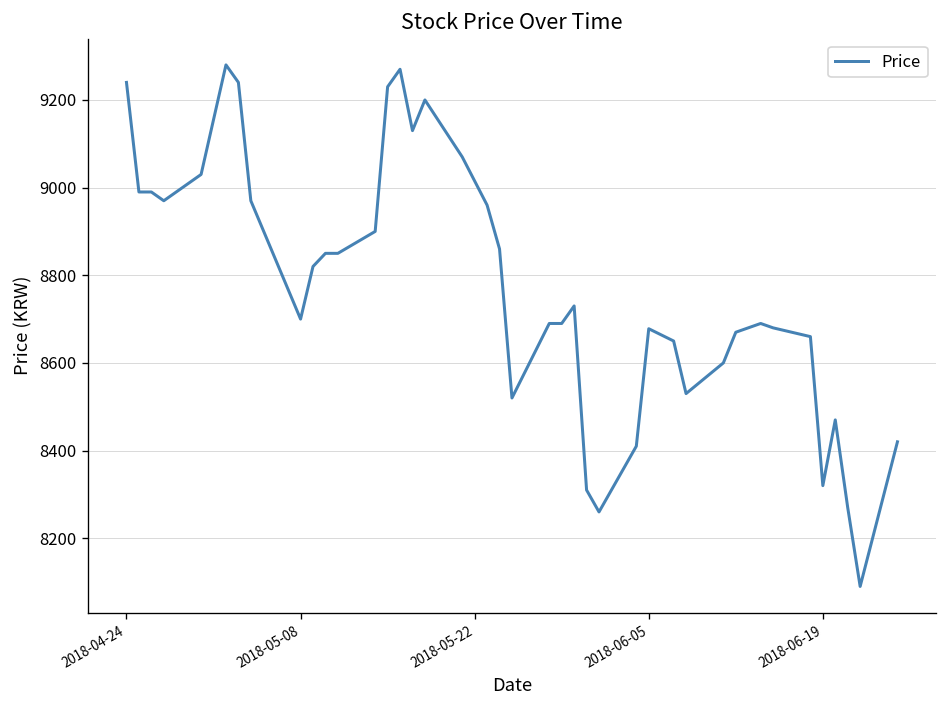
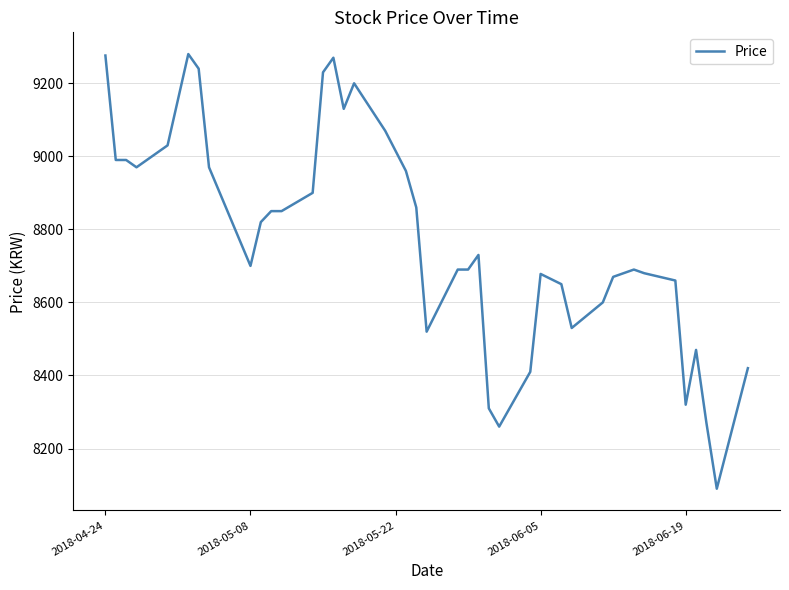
  {
-   "2018-04-24": 9240,
+   "2018-04-24": 9280,
    "2018-05-08": 8700,
    "2018-06-05": 8680,
    "2018-06-19": 8320
  }
